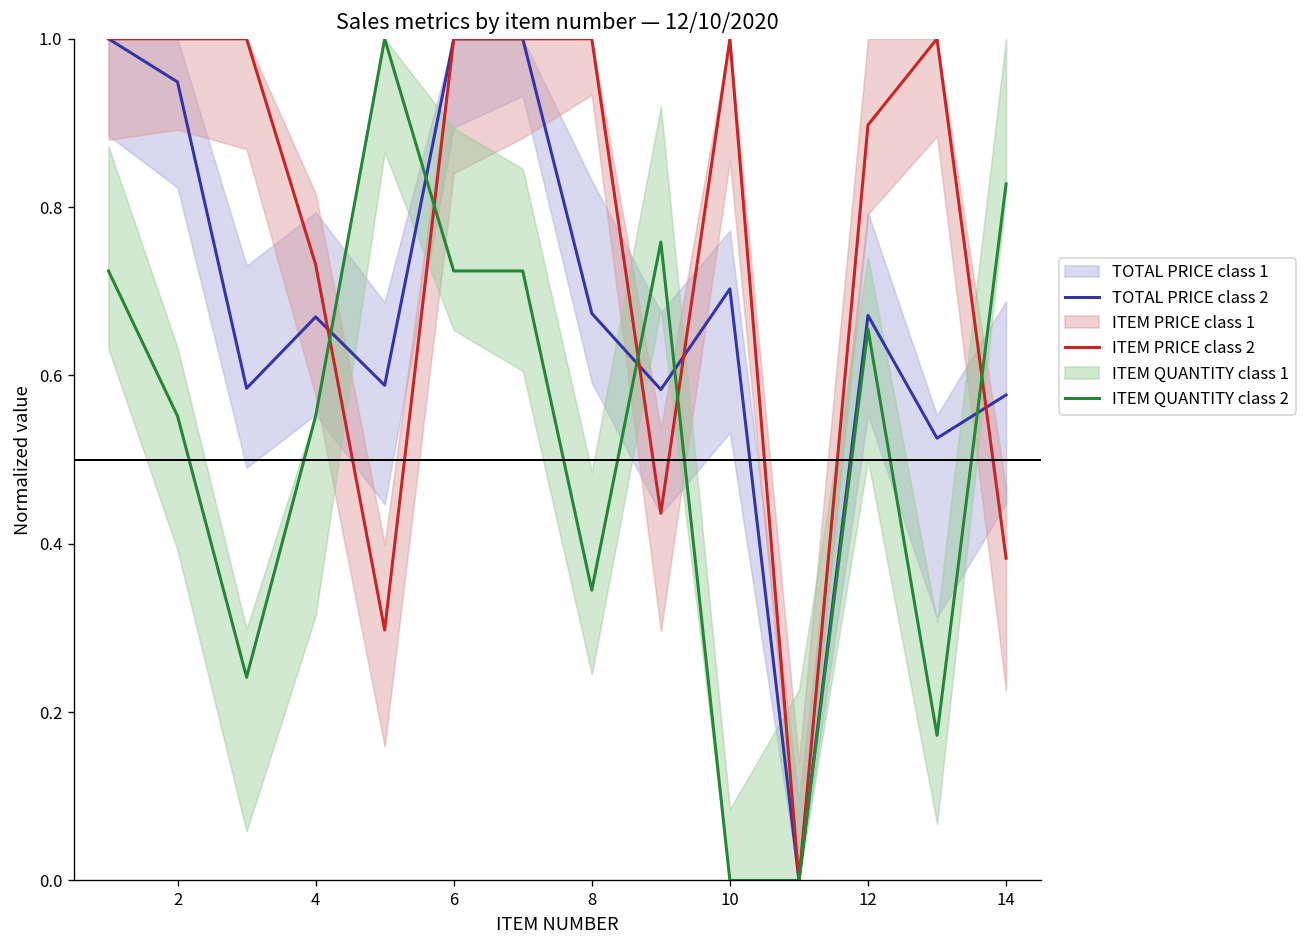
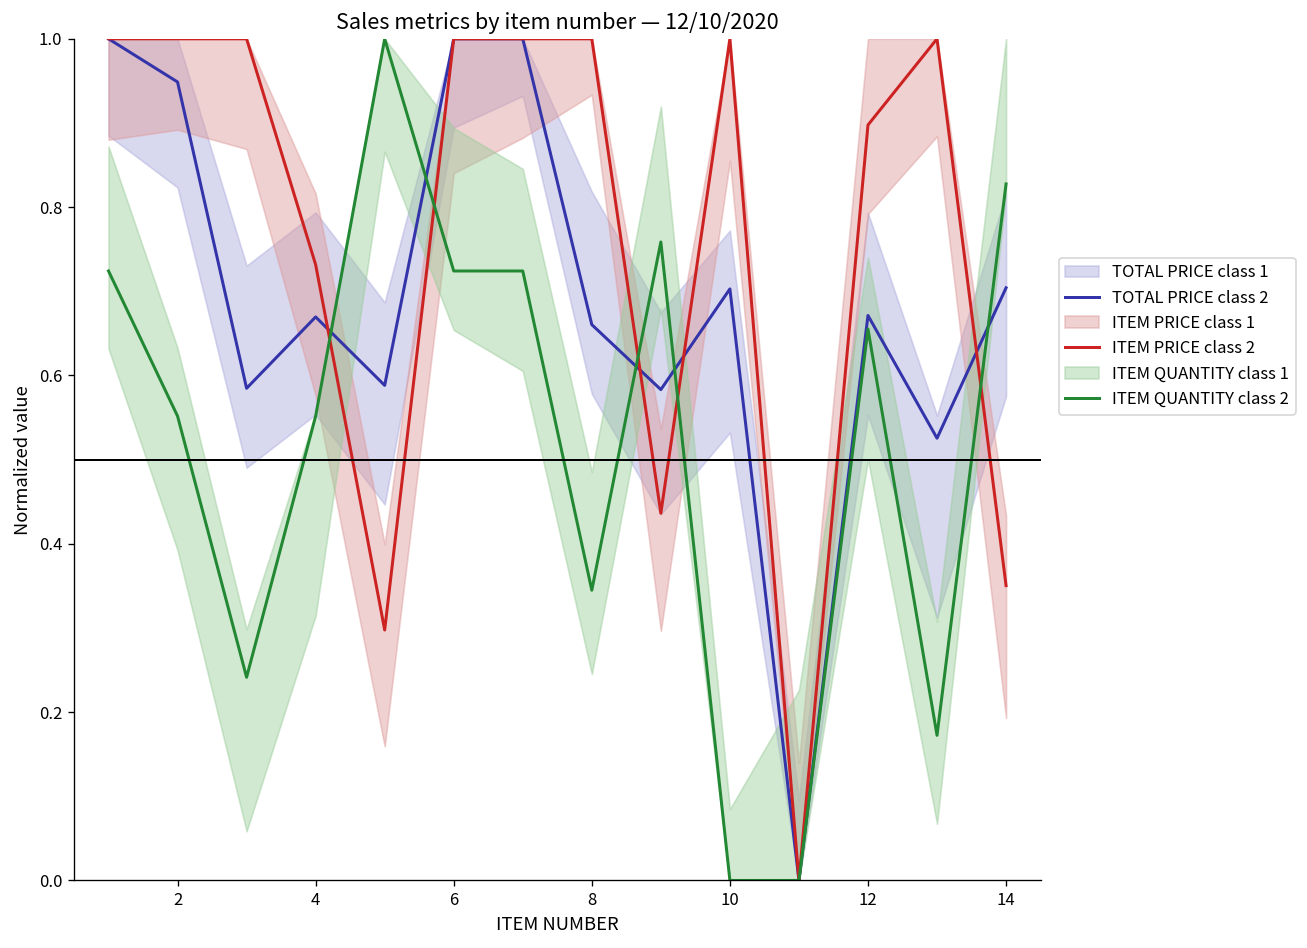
  {
    "TOTAL PRICE class 2": {
      "2": 0.95,
      "4": 0.67,
-     "8": 0.67,
+     "8": 0.66,
      "10": 0.70,
      "12": 0.67,
-     "14": 0.58
+     "14": 0.70
    },
    "ITEM PRICE class 2": {
      "4": 0.73,
      "12": 0.90,
-     "14": 0.38
+     "14": 0.35
    },
    "ITEM QUANTITY class 2": {
      "2": 0.55,
      "6": 0.72,
      "8": 0.34,
      "10": 0.00,
      "12": 0.66,
      "14": 0.83
    }
  }
